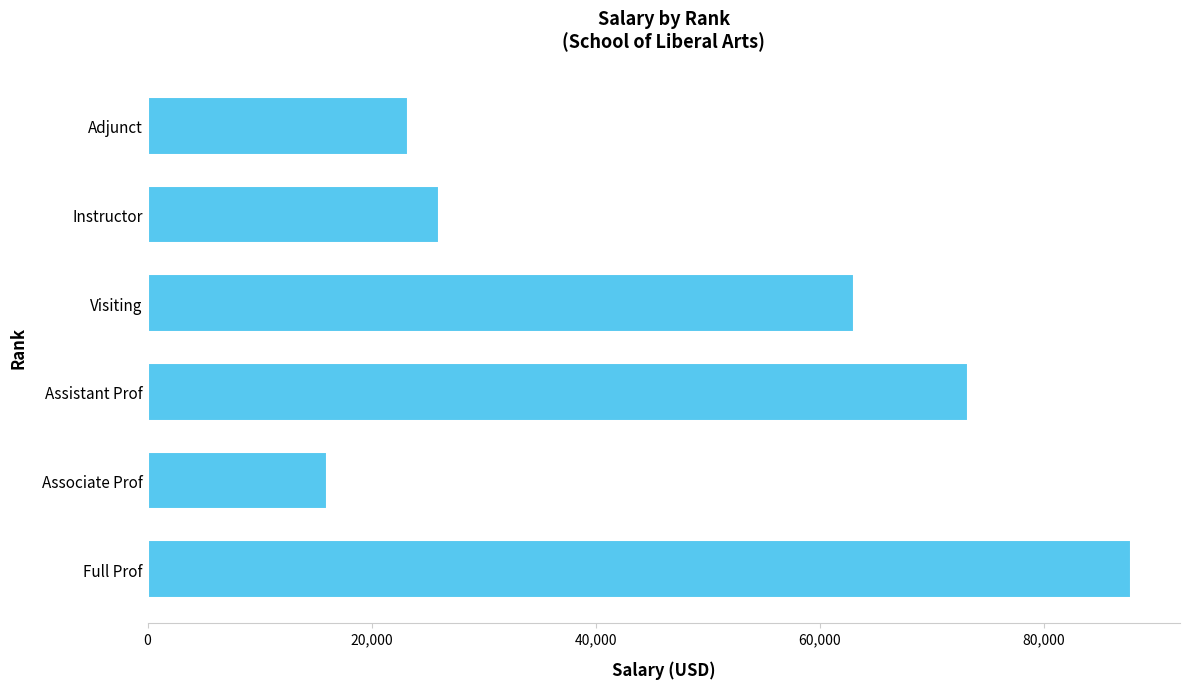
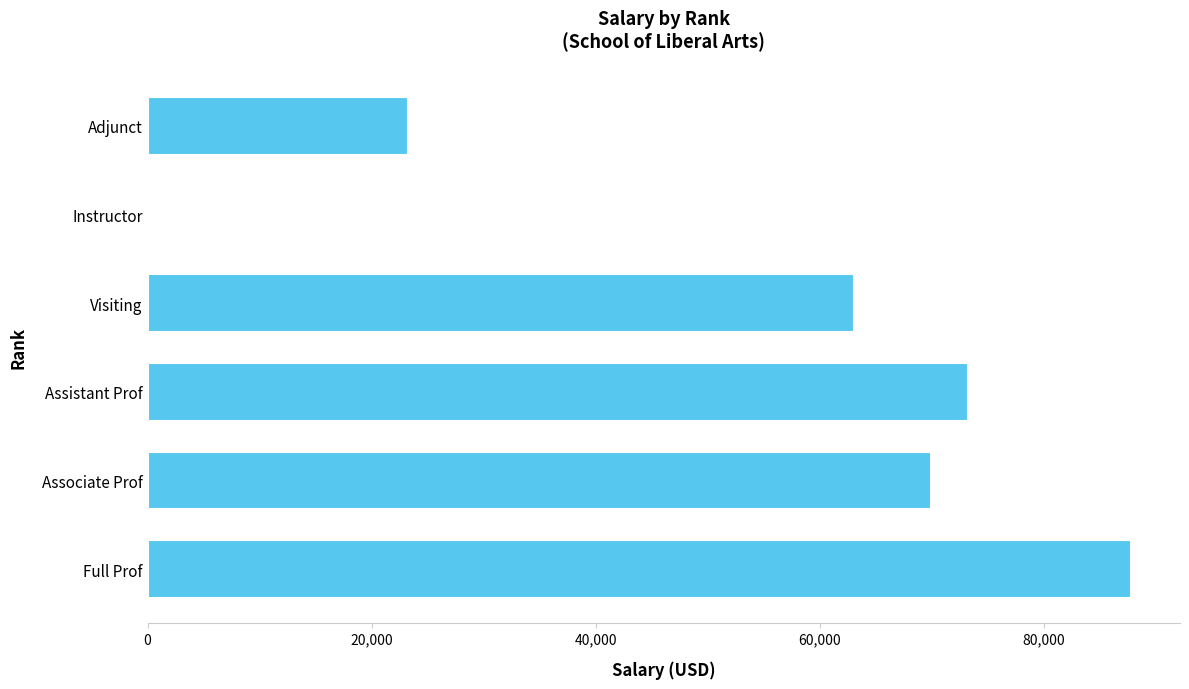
  {
    "Adjunct": "23,300",
-   "Instructor": "26,100",
+   "Instructor": "0",
    "Visiting": "63,100",
    "Assistant Prof": "73,200",
-   "Associate Prof": "16,000",
+   "Associate Prof": "69,900",
    "Full Prof": "87,800"
  }
